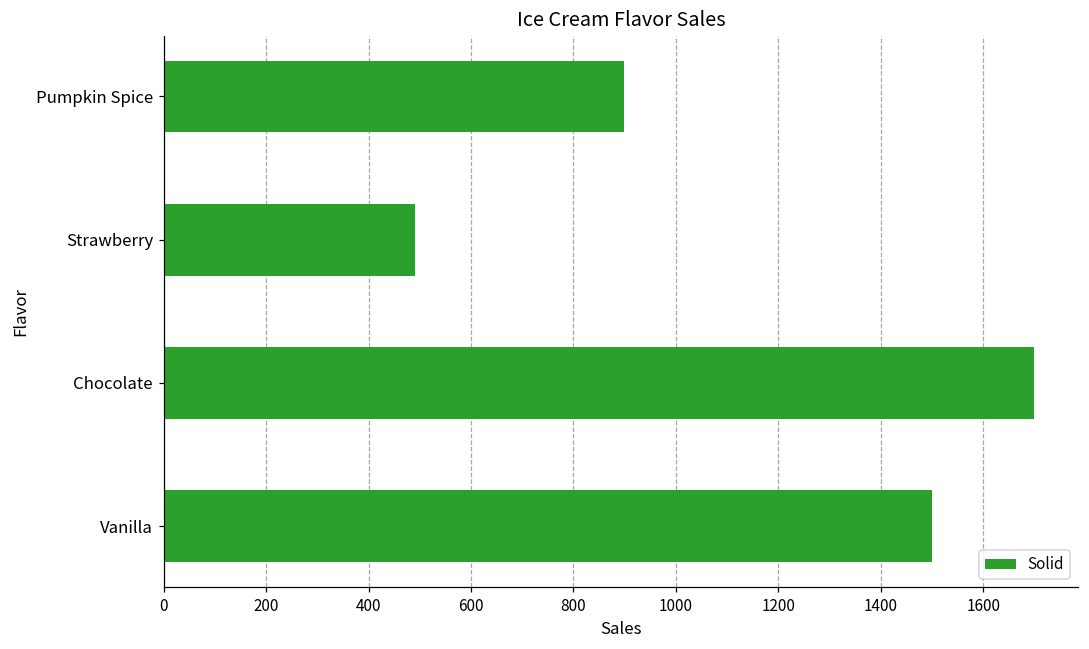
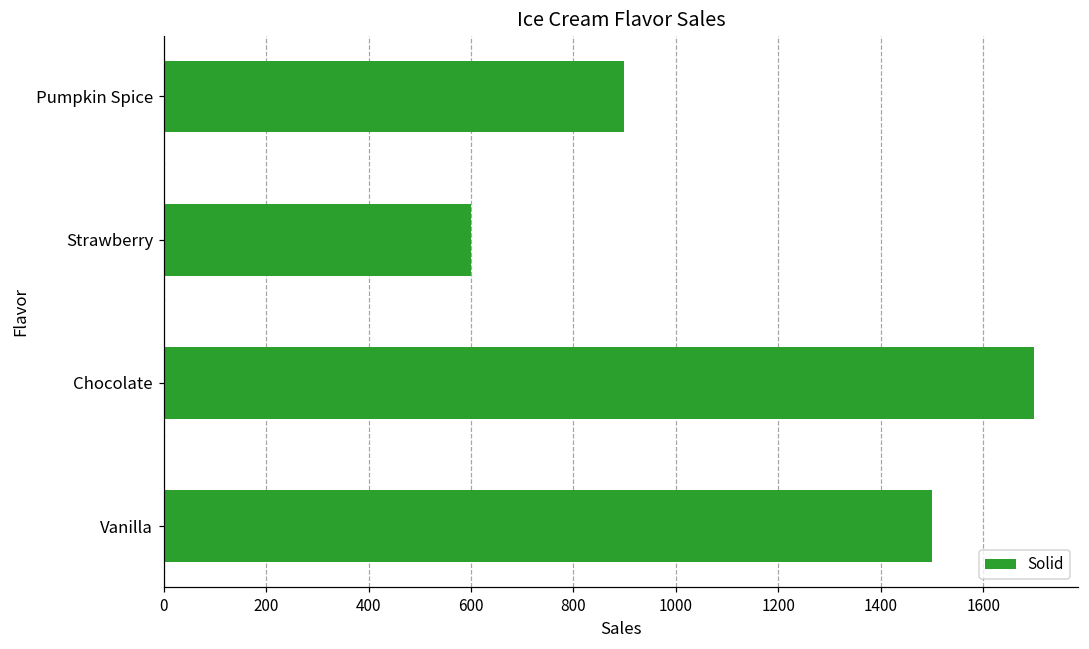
  {
    "Pumpkin Spice": 900,
-   "Strawberry": 490,
+   "Strawberry": 600,
    "Chocolate": 1700,
    "Vanilla": 1500
  }
